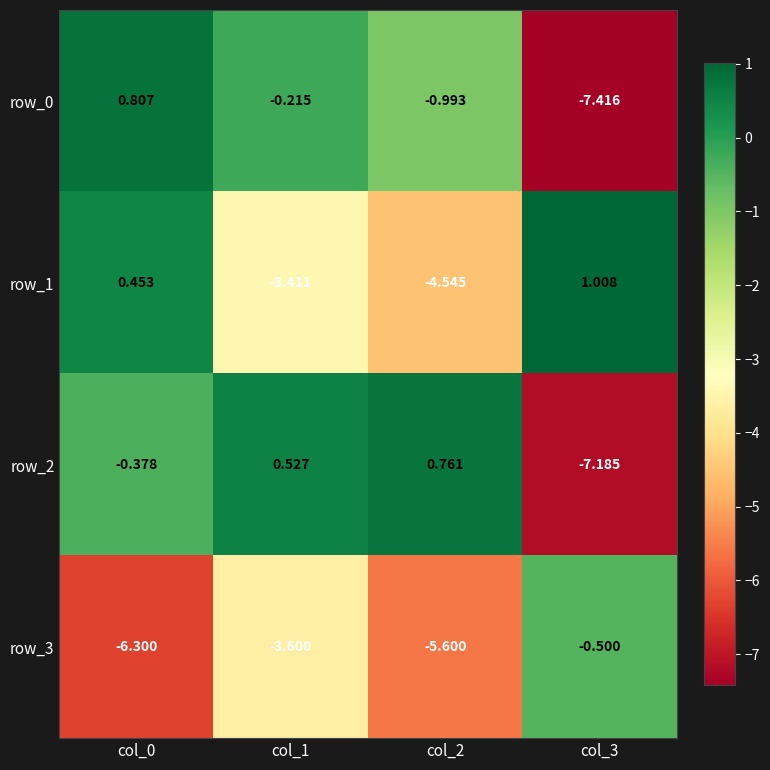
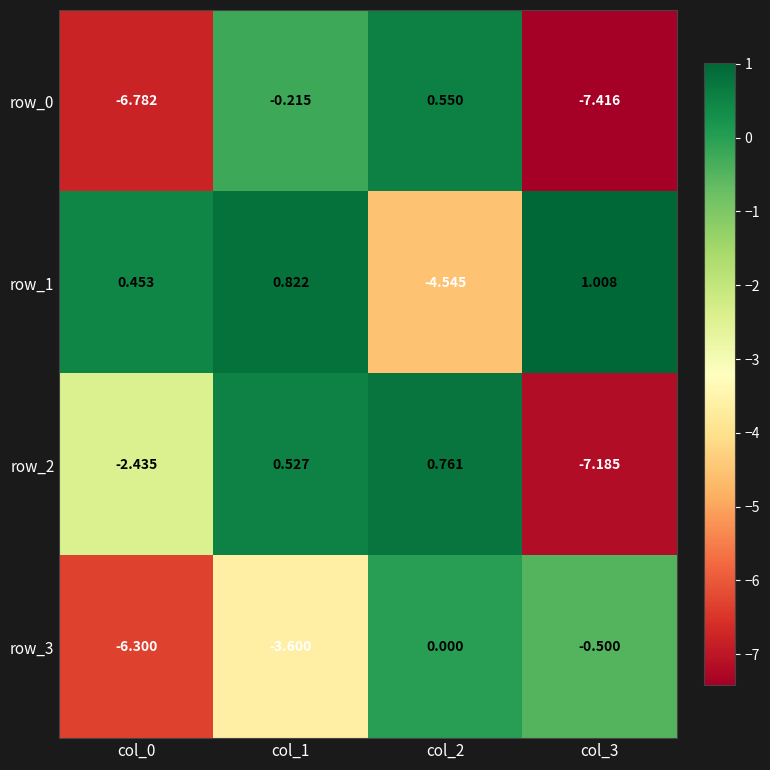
  {
    "row_0": {
-     "col_0": 0.807,
+     "col_0": -6.782,
      "col_1": -0.215,
-     "col_2": -0.993,
+     "col_2": 0.550,
      "col_3": -7.416
    },
    "row_1": {
      "col_0": 0.453,
-     "col_1": -3.411,
+     "col_1": 0.822,
      "col_2": -4.545,
      "col_3": 1.008
    },
    "row_2": {
-     "col_0": -0.378,
+     "col_0": -2.435,
      "col_1": 0.527,
      "col_2": 0.761,
      "col_3": -7.185
    },
    "row_3": {
      "col_0": -6.300,
      "col_1": -3.600,
-     "col_2": -5.600,
+     "col_2": 0.000,
      "col_3": -0.500
    }
  }
